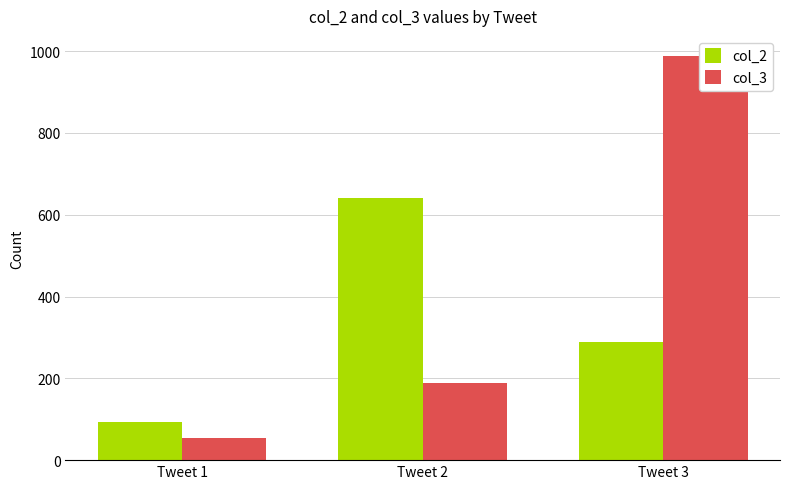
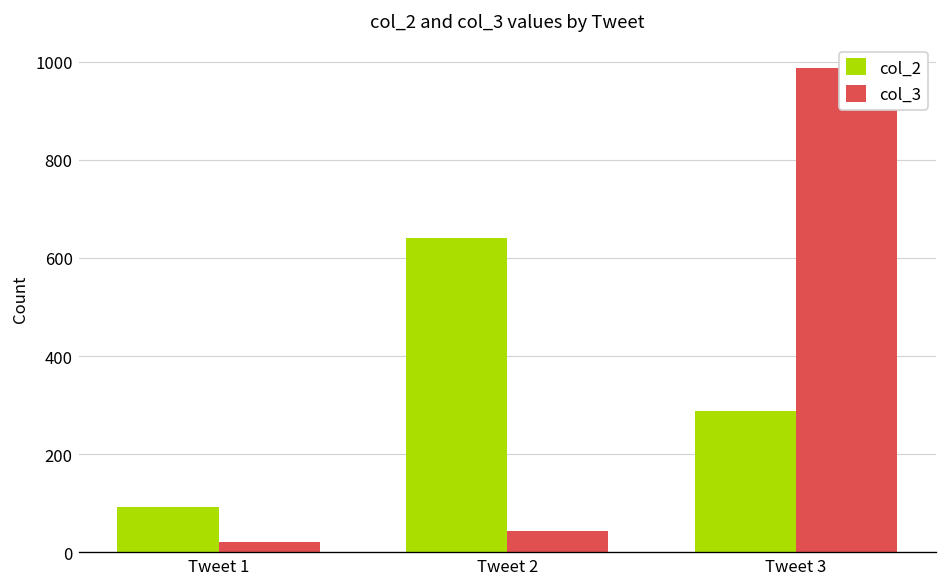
  {
    "col_2": {
      "Tweet 1": 90,
      "Tweet 2": 640,
      "Tweet 3": 290
    },
    "col_3": {
-     "Tweet 1": 50,
-     "Tweet 2": 190
+     "Tweet 1": 20,
+     "Tweet 2": 40
    }
  }
